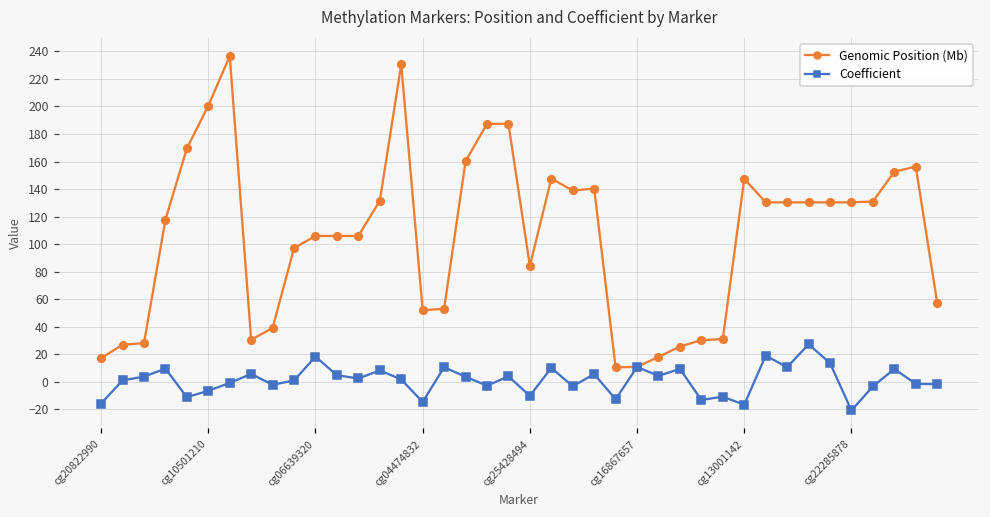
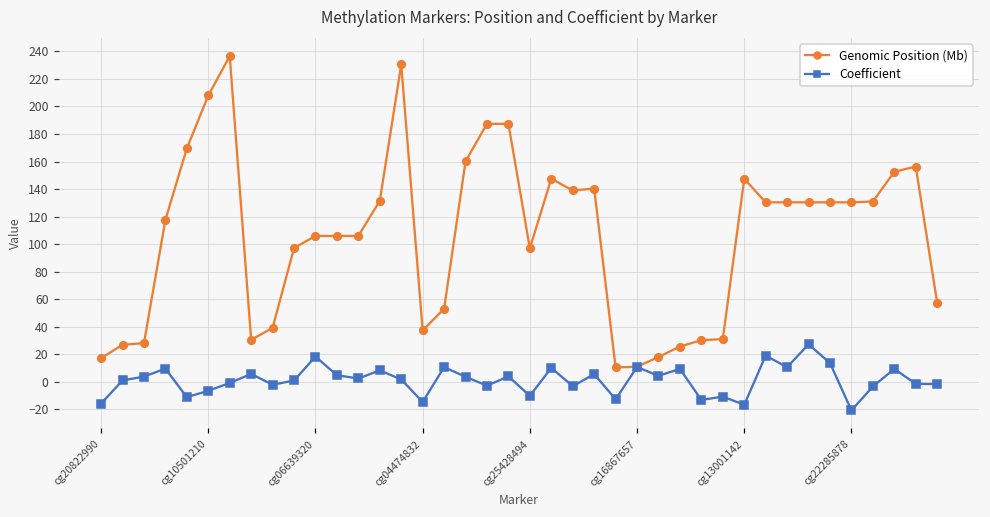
  {
    "Genomic Position (Mb)": {
      "cg20822990": 17,
-     "cg10501210": 201,
+     "cg10501210": 208,
      "cg06639320": 106,
-     "cg04474832": 52,
-     "cg25428494": 84,
+     "cg04474832": 37,
+     "cg25428494": 97,
      "cg13001142": 148,
      "cg22285878": 130
    },
    "Coefficient": {
      "cg20822990": -16,
      "cg10501210": -6,
      "cg06639320": 18,
      "cg04474832": -15,
      "cg25428494": -10,
      "cg13001142": -17,
      "cg22285878": -21
    }
  }
